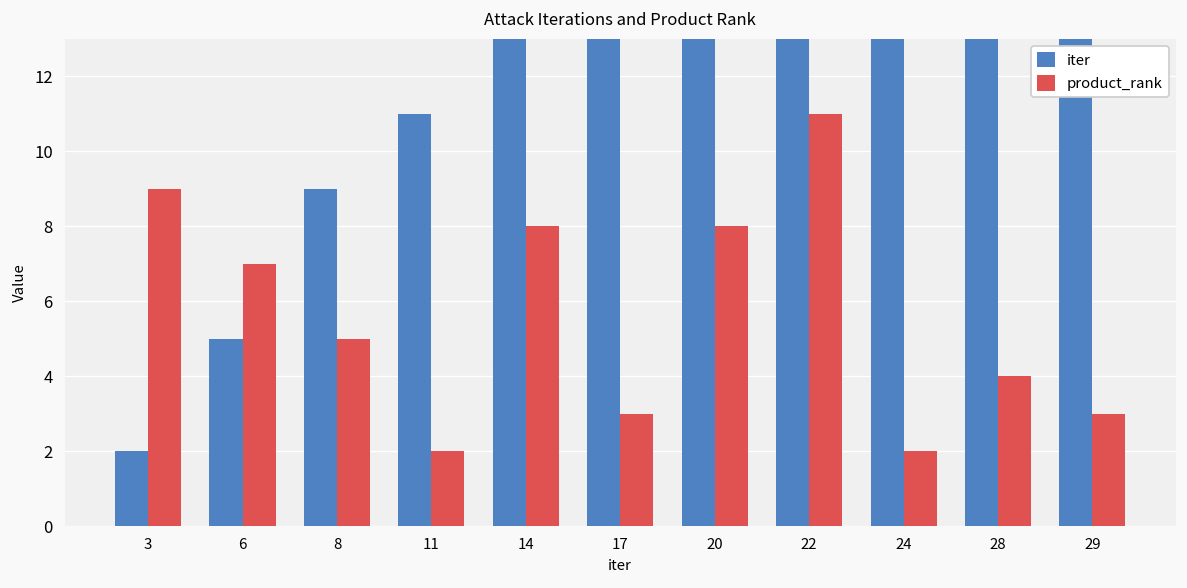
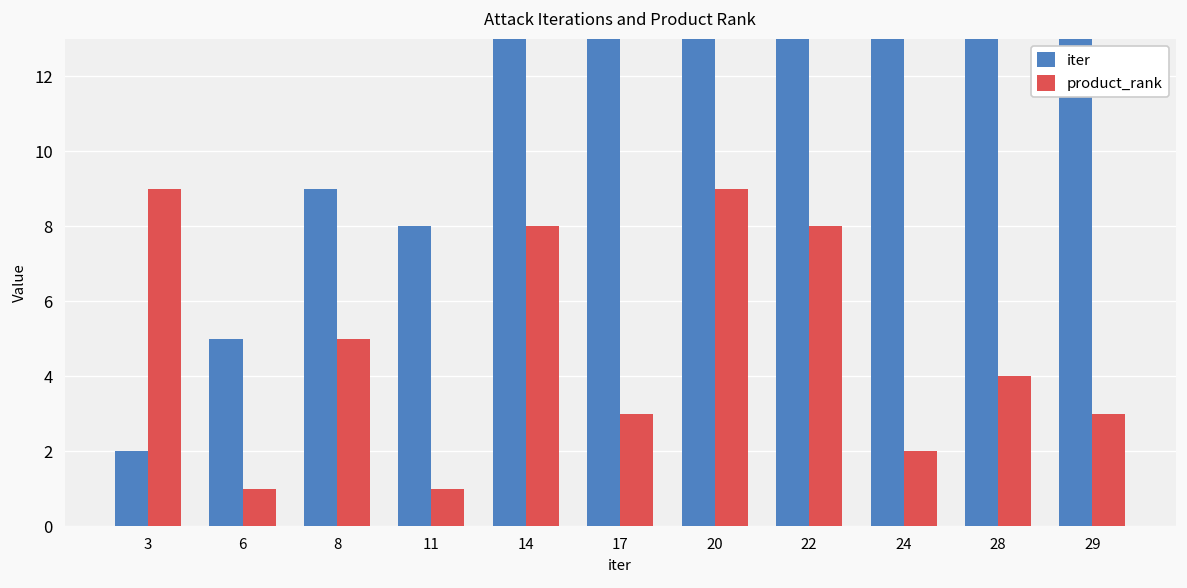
  {
    "iter": {
      "3": 2,
      "6": 5,
      "8": 9,
-     "11": 11
+     "11": 8
    },
    "product_rank": {
      "3": 9,
-     "6": 7,
+     "6": 1,
      "8": 5,
-     "11": 2,
+     "11": 1,
      "14": 8,
      "17": 3,
-     "20": 8,
-     "22": 11,
+     "20": 9,
+     "22": 8,
      "24": 2,
      "28": 4,
      "29": 3
    }
  }
